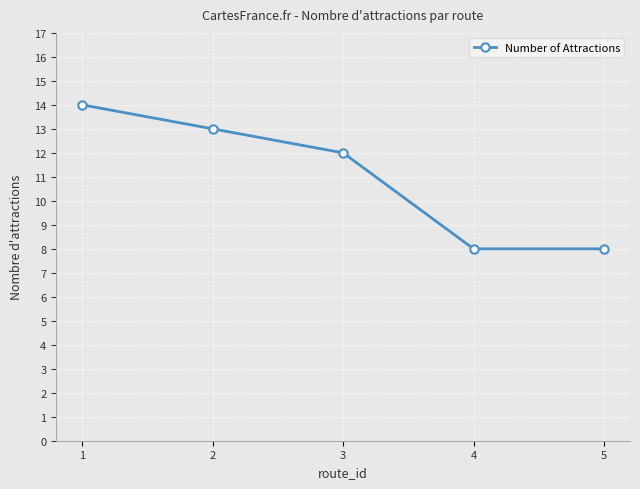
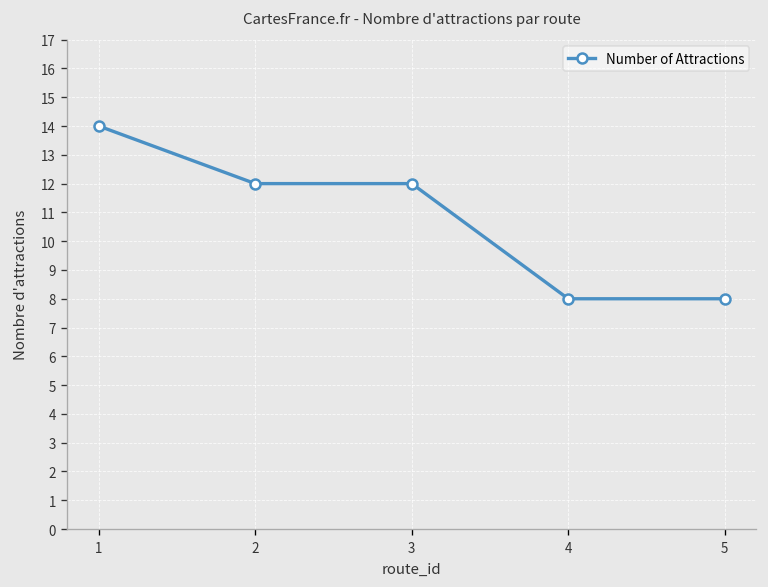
  {
    "1": 14,
-   "2": 13,
+   "2": 12,
    "3": 12,
    "4": 8,
    "5": 8
  }
